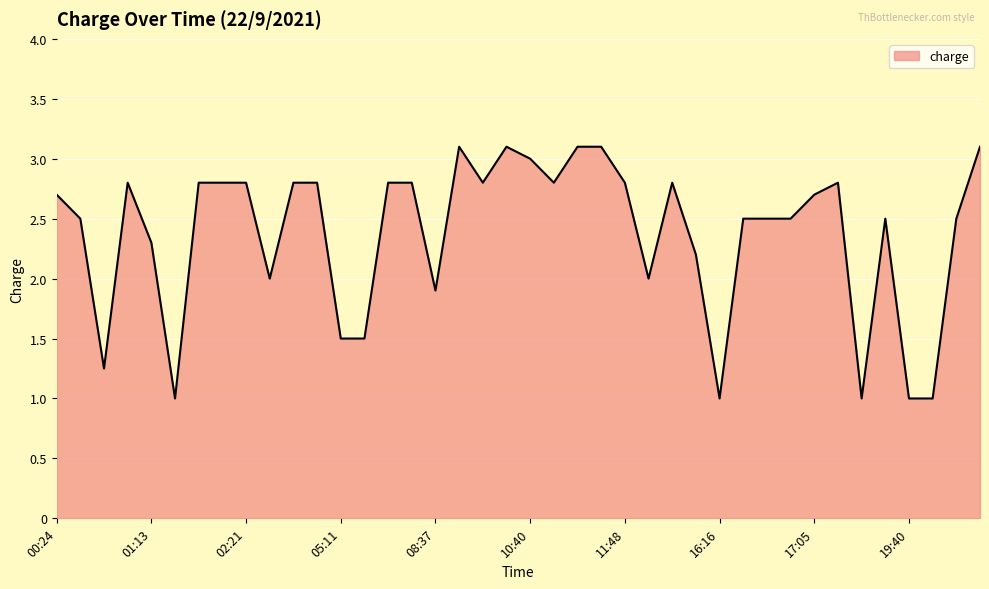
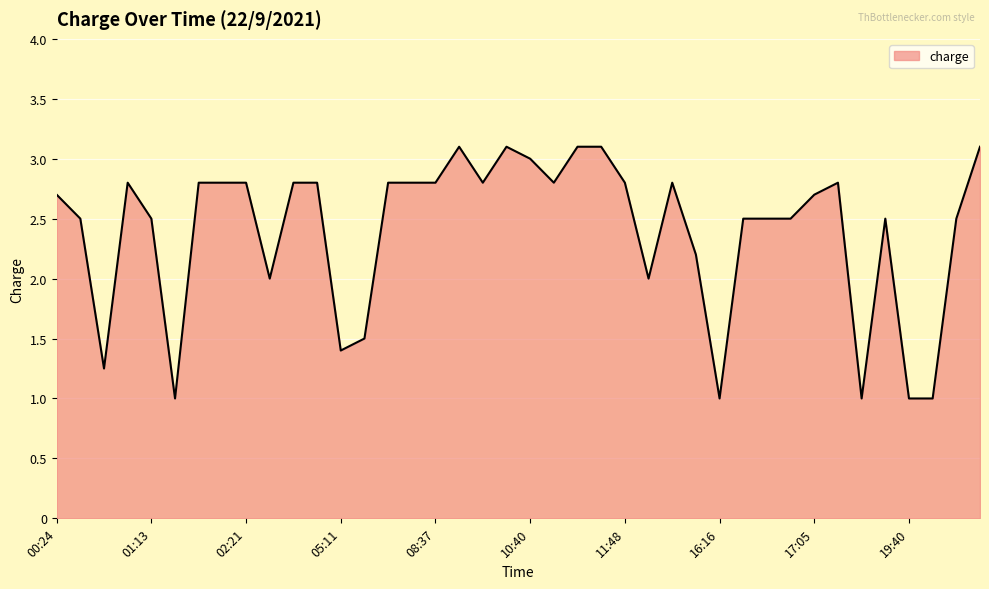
  {
    "00:24": 2.7,
-   "01:13": 2.3,
+   "01:13": 2.5,
    "02:21": 2.8,
-   "05:11": 1.5,
-   "08:37": 1.9,
+   "05:11": 1.4,
+   "08:37": 2.8,
    "10:40": 3.0,
    "16:16": 1.0,
    "17:05": 2.7,
    "19:40": 1.0
  }
